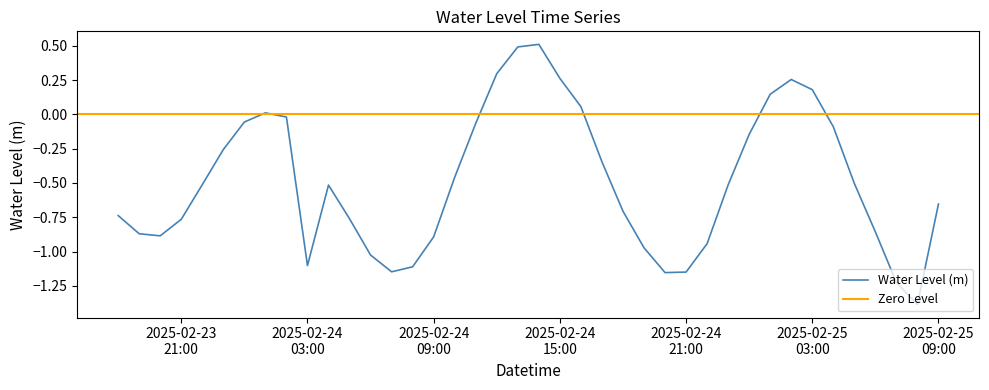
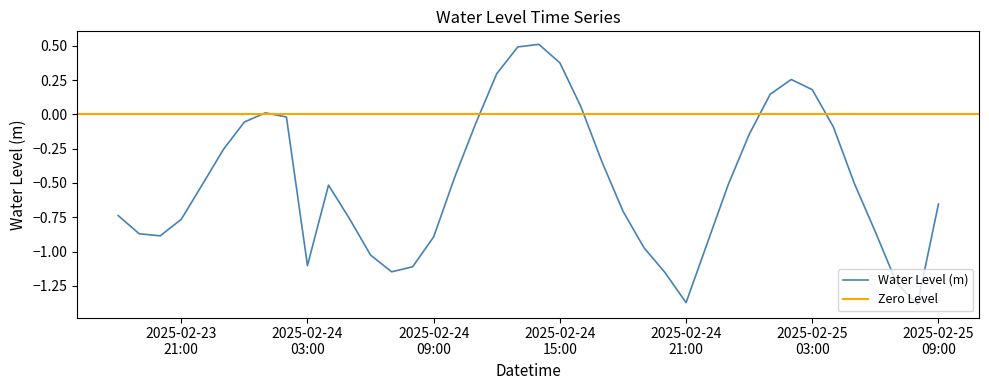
  {
    "2025-02-23 21:00": -0.77,
    "2025-02-24 03:00": -1.10,
    "2025-02-24 09:00": -0.89,
-   "2025-02-24 15:00": 0.26,
-   "2025-02-24 21:00": -1.15,
+   "2025-02-24 15:00": 0.38,
+   "2025-02-24 21:00": -1.37,
    "2025-02-25 03:00": 0.18,
    "2025-02-25 09:00": -0.65
  }
